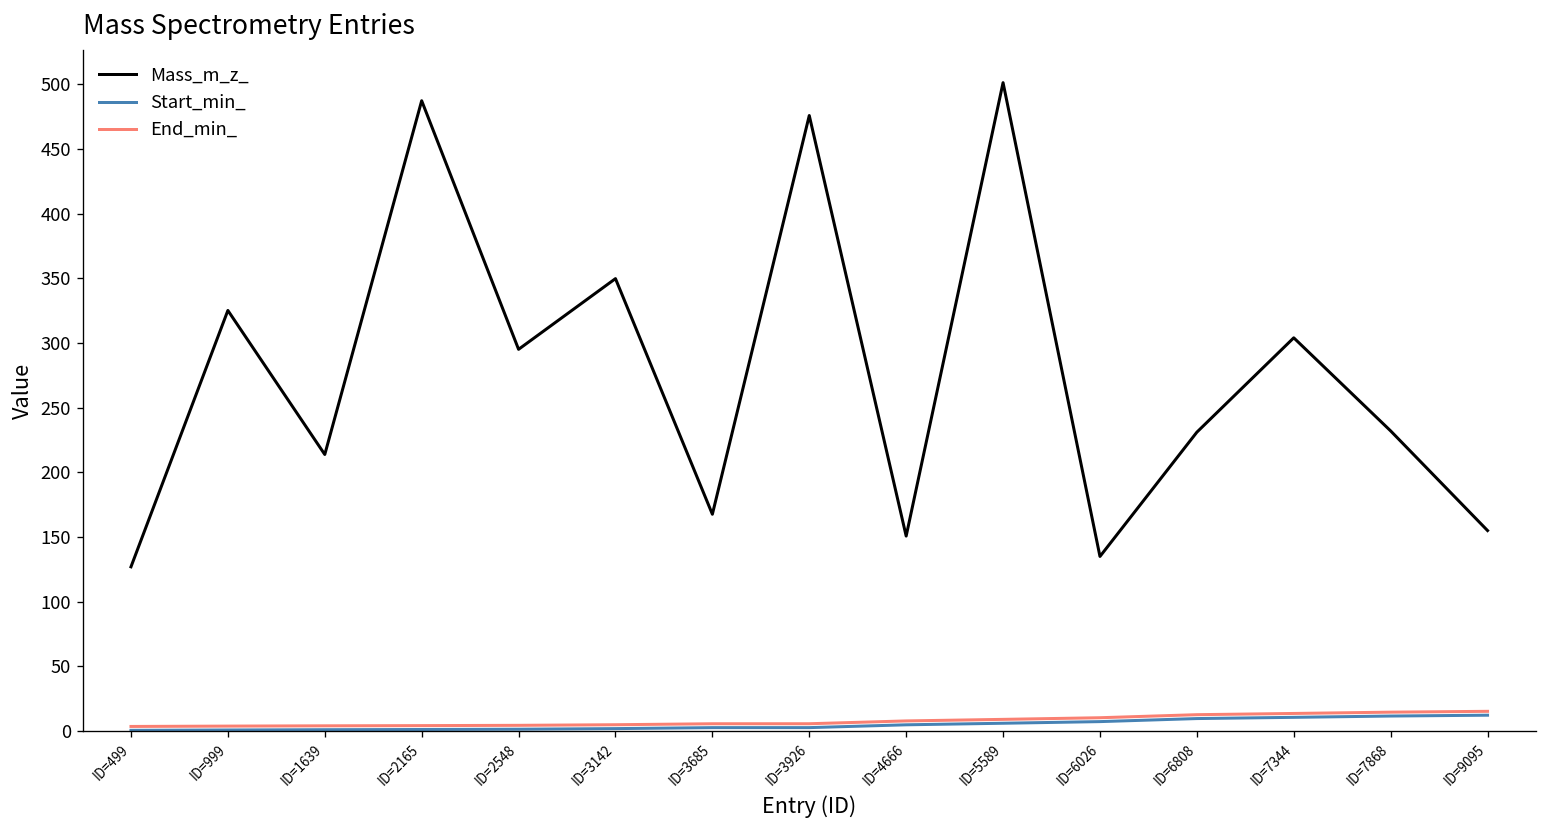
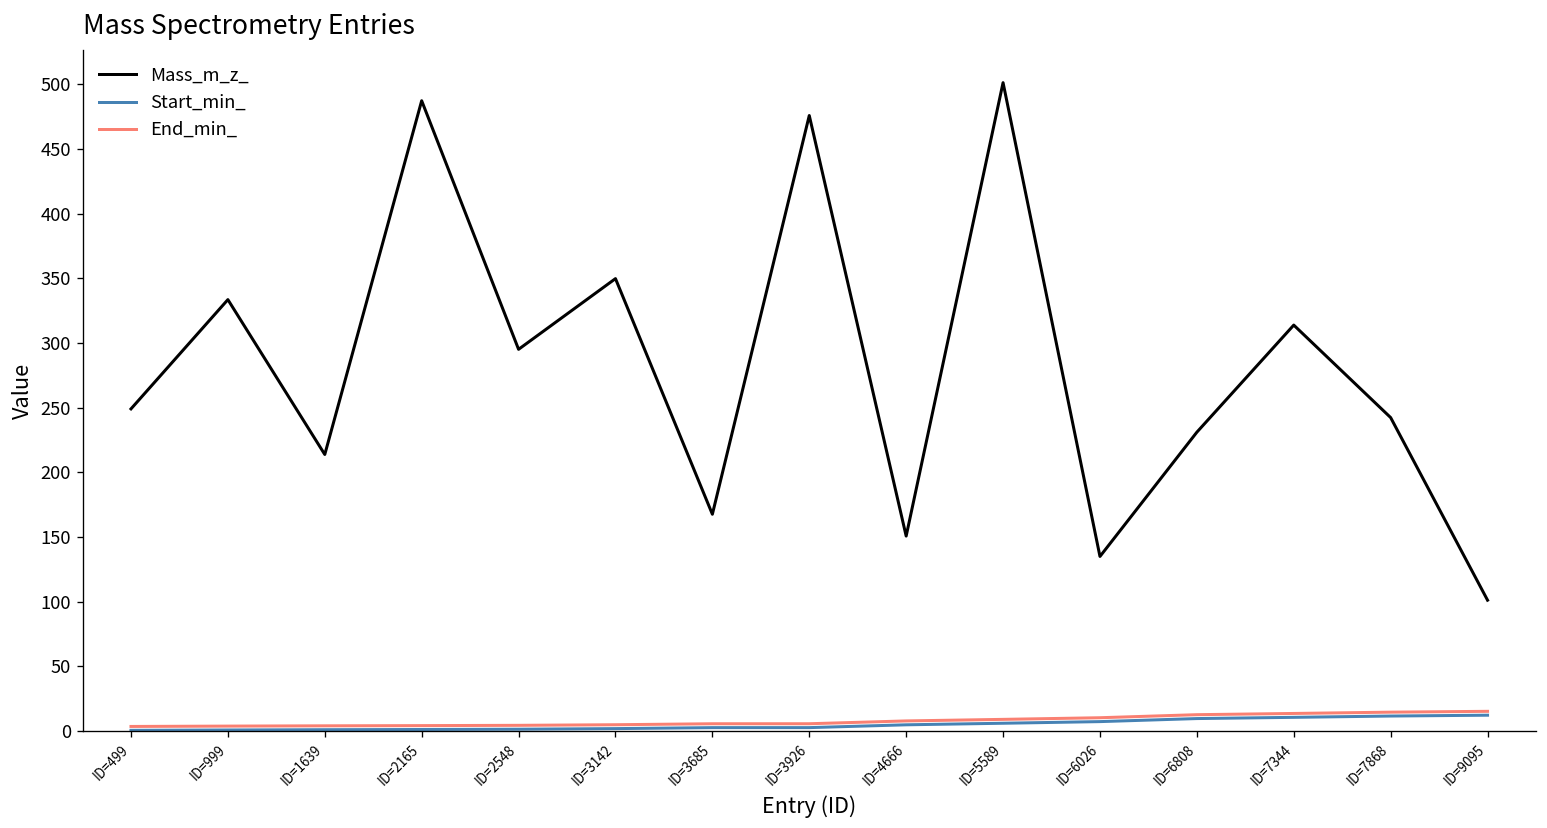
  {
    "Mass_m_z_": {
-     "ID=499": 127,
-     "ID=999": 325,
+     "ID=499": 249,
+     "ID=999": 334,
      "ID=1639": 214,
      "ID=2165": 487,
      "ID=2548": 295,
      "ID=3142": 350,
      "ID=3685": 168,
      "ID=3926": 476,
      "ID=4666": 151,
      "ID=5589": 501,
      "ID=6026": 135,
      "ID=6808": 231,
-     "ID=7344": 304,
-     "ID=7868": 232,
-     "ID=9095": 155
+     "ID=7344": 314,
+     "ID=7868": 242,
+     "ID=9095": 101
    },
    "Start_min_": {
      "ID=499": 1,
      "ID=999": 1,
      "ID=1639": 1,
      "ID=2165": 1,
      "ID=2548": 1,
      "ID=3142": 2,
      "ID=3685": 3,
      "ID=3926": 3,
      "ID=4666": 5,
      "ID=5589": 6,
      "ID=6026": 7,
      "ID=6808": 10,
      "ID=7344": 11,
      "ID=7868": 12,
      "ID=9095": 12
    },
    "End_min_": {
      "ID=499": 4,
      "ID=999": 4,
      "ID=1639": 4,
      "ID=2165": 4,
      "ID=2548": 4,
      "ID=3142": 5,
      "ID=3685": 6,
      "ID=3926": 6,
      "ID=4666": 8,
      "ID=5589": 9,
      "ID=6026": 10,
      "ID=6808": 13,
      "ID=7344": 14,
      "ID=7868": 15,
      "ID=9095": 15
    }
  }
